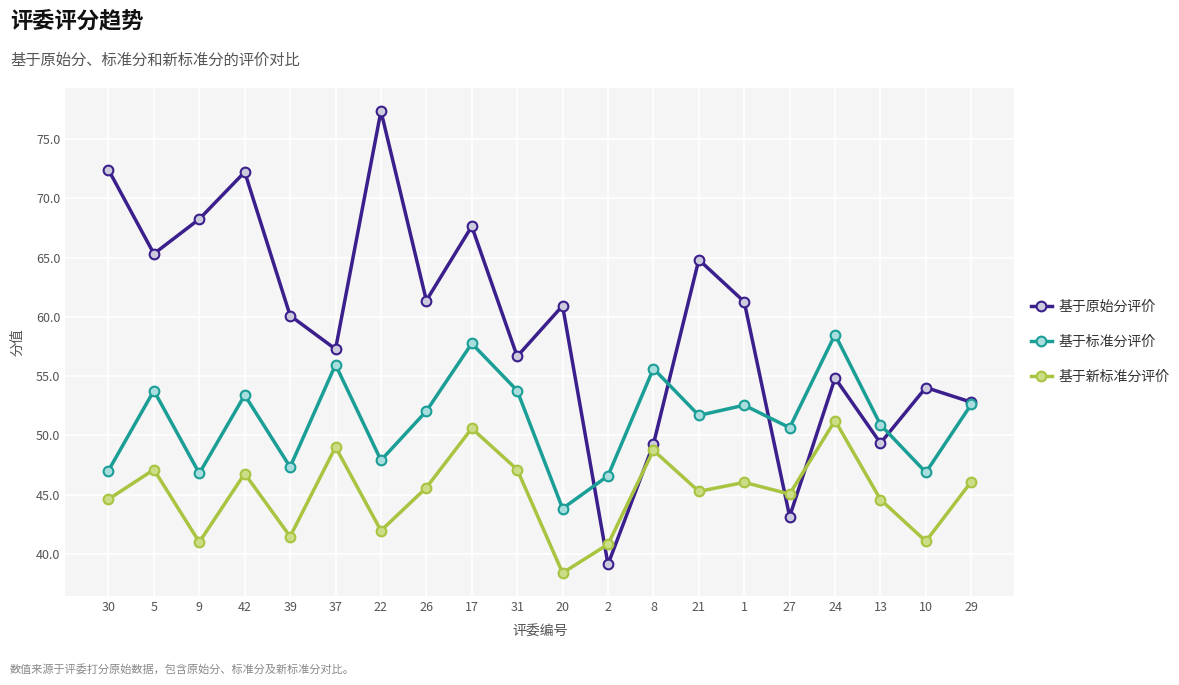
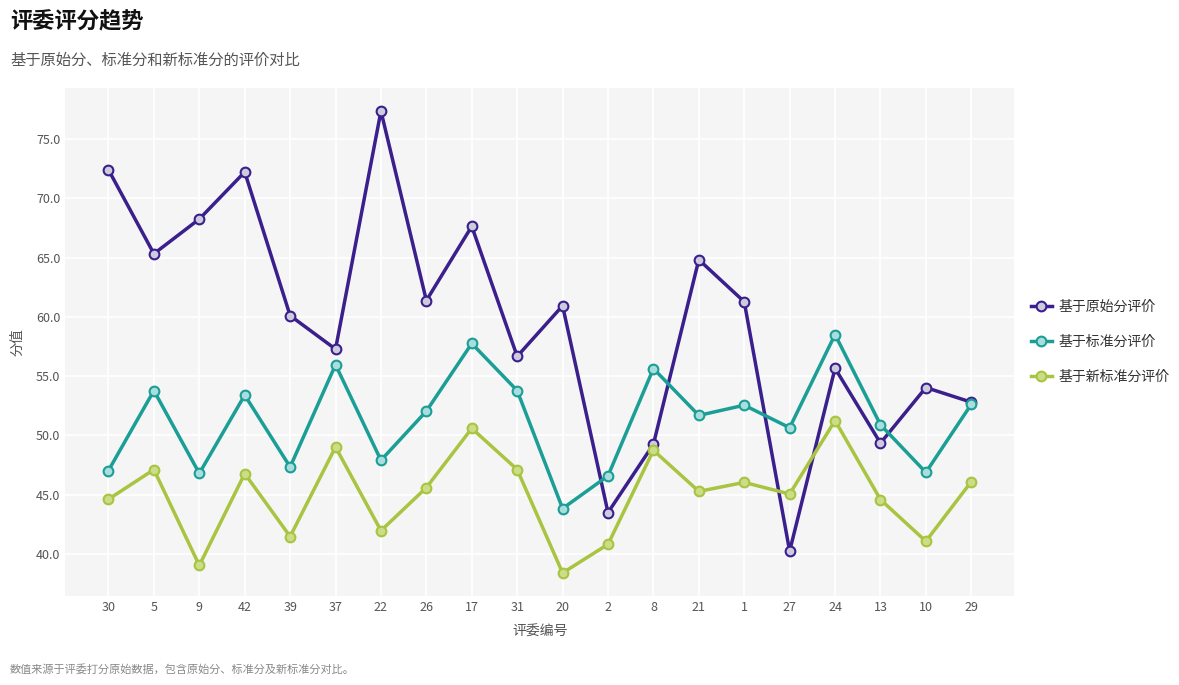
  {
    "基于原始分评价": {
      "30": 72.4,
      "5": 65.3,
      "9": 68.3,
      "42": 72.2,
      "39": 60.1,
      "37": 57.3,
      "22": 77.4,
      "26": 61.4,
      "17": 67.6,
      "31": 56.7,
      "20": 60.9,
-     "2": 39.1,
+     "2": 43.5,
      "8": 49.2,
      "21": 64.8,
      "1": 61.3,
-     "27": 43.2,
-     "24": 54.8,
+     "27": 40.2,
+     "24": 55.7,
      "13": 49.3,
      "10": 54.0
    },
    "基于标准分评价": {
      "30": 47.0,
      "5": 53.8,
      "9": 46.8,
      "42": 53.4,
      "39": 47.3,
      "37": 56.0,
      "22": 47.9,
      "26": 52.0,
      "17": 57.8,
      "31": 53.8,
      "20": 43.8,
      "2": 46.6,
      "8": 55.6,
      "21": 51.7,
      "1": 52.5,
      "27": 50.6,
      "24": 58.5,
      "13": 50.9,
      "10": 46.9
    },
    "基于新标准分评价": {
      "30": 44.6,
      "5": 47.1,
-     "9": 41.0,
+     "9": 39.0,
      "42": 46.8,
      "39": 41.5,
      "37": 49.0,
      "22": 42.0,
      "26": 45.6,
      "17": 50.6,
      "31": 47.1,
      "20": 38.4,
      "2": 40.8,
      "8": 48.7,
      "21": 45.3,
      "1": 46.0,
      "27": 45.1,
      "24": 51.3,
      "13": 44.6,
      "10": 41.1,
      "29": 46.1
    }
  }
